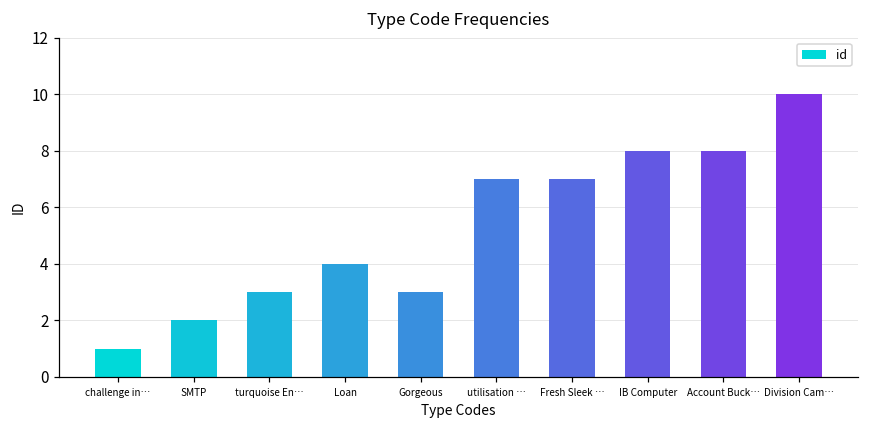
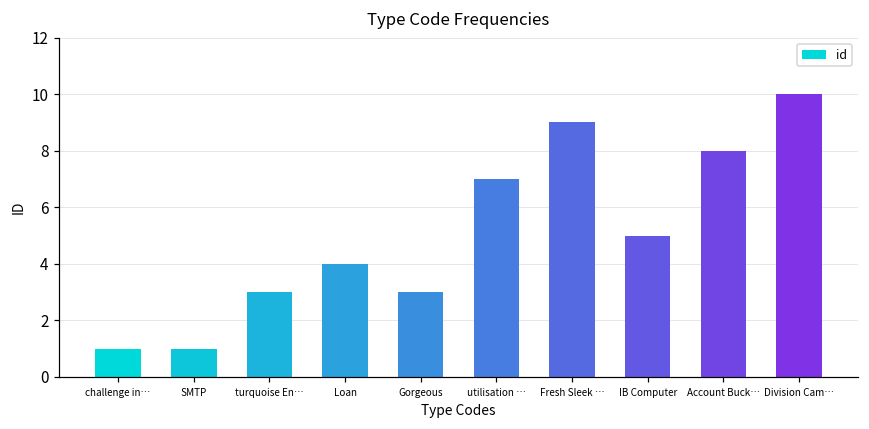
  {
    "challenge in…": 1,
-   "SMTP": 2,
+   "SMTP": 1,
    "turquoise En…": 3,
    "Loan": 4,
    "Gorgeous": 3,
    "utilisation …": 7,
-   "Fresh Sleek …": 7,
-   "IB Computer": 8,
+   "Fresh Sleek …": 9,
+   "IB Computer": 5,
    "Account Buck…": 8,
    "Division Cam…": 10
  }
